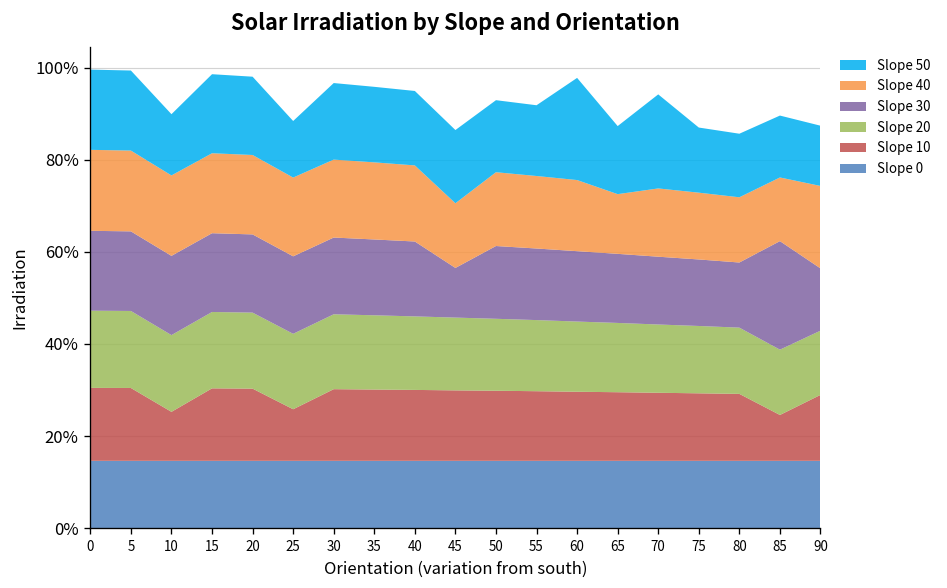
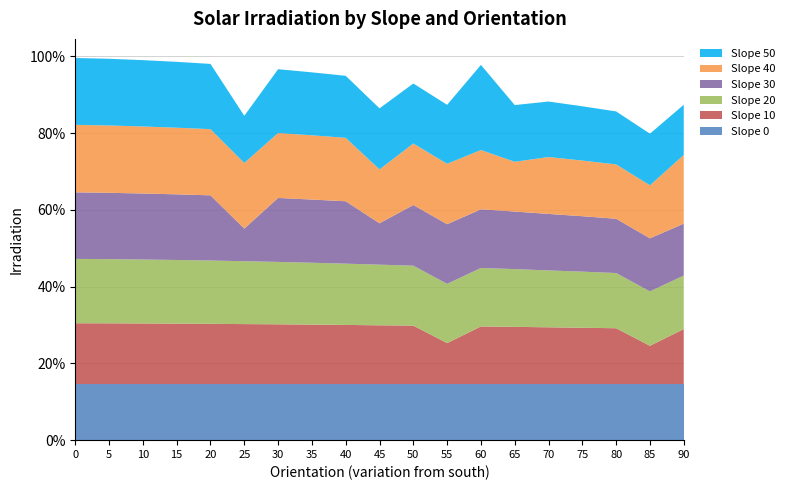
  {
    "Slope 0": {
      "0": "15%",
      "5": "15%",
      "10": "15%",
      "15": "15%",
      "20": "15%",
      "25": "15%",
      "30": "15%",
      "35": "15%",
      "40": "15%",
      "45": "15%",
      "50": "15%",
      "55": "15%",
      "60": "15%",
      "65": "15%",
      "70": "15%",
      "75": "15%",
      "80": "15%",
      "85": "15%",
      "90": "15%"
    },
    "Slope 10": {
      "0": "16%",
      "5": "16%",
-     "10": "11%",
+     "10": "16%",
      "15": "16%",
      "20": "16%",
-     "25": "11%",
+     "25": "16%",
      "30": "16%",
      "35": "15%",
      "40": "15%",
      "45": "15%",
      "50": "15%",
-     "55": "15%",
+     "55": "11%",
      "60": "15%",
      "65": "15%",
      "70": "15%",
      "75": "15%",
      "80": "15%",
      "85": "10%",
      "90": "14%"
    },
    "Slope 20": {
      "0": "17%",
      "5": "17%",
      "10": "17%",
      "15": "17%",
      "20": "17%",
      "25": "16%",
      "30": "16%",
      "35": "16%",
      "40": "16%",
      "45": "16%",
      "50": "16%",
      "55": "15%",
      "60": "15%",
      "65": "15%",
      "70": "15%",
      "75": "15%",
      "80": "14%",
      "85": "14%",
      "90": "14%"
    },
    "Slope 30": {
      "0": "17%",
      "5": "17%",
      "10": "17%",
      "15": "17%",
      "20": "17%",
-     "25": "17%",
+     "25": "9%",
      "30": "17%",
      "35": "16%",
      "40": "16%",
      "45": "11%",
      "50": "16%",
      "55": "16%",
      "60": "15%",
      "65": "15%",
      "70": "15%",
      "75": "14%",
      "80": "14%",
-     "85": "24%",
+     "85": "14%",
      "90": "14%"
    },
    "Slope 40": {
      "0": "18%",
      "5": "18%",
      "10": "17%",
      "15": "17%",
      "20": "17%",
      "25": "17%",
      "30": "17%",
      "35": "17%",
      "40": "17%",
      "45": "14%",
      "50": "16%",
      "55": "16%",
      "60": "15%",
      "65": "13%",
      "70": "15%",
      "75": "15%",
      "80": "14%",
      "85": "14%",
      "90": "18%"
    },
    "Slope 50": {
      "0": "17%",
      "5": "17%",
-     "10": "13%",
+     "10": "17%",
      "15": "17%",
      "20": "17%",
      "25": "12%",
      "30": "17%",
      "35": "16%",
      "40": "16%",
      "45": "16%",
      "50": "16%",
      "55": "15%",
      "60": "22%",
      "65": "15%",
-     "70": "20%",
+     "70": "14%",
      "75": "14%",
      "80": "14%",
      "85": "13%",
      "90": "13%"
    }
  }
